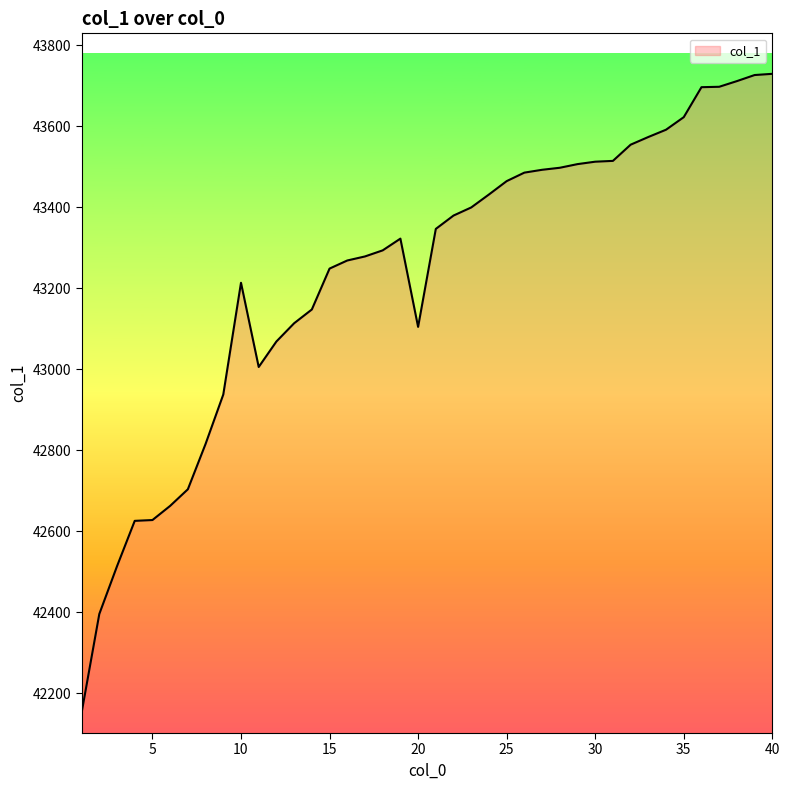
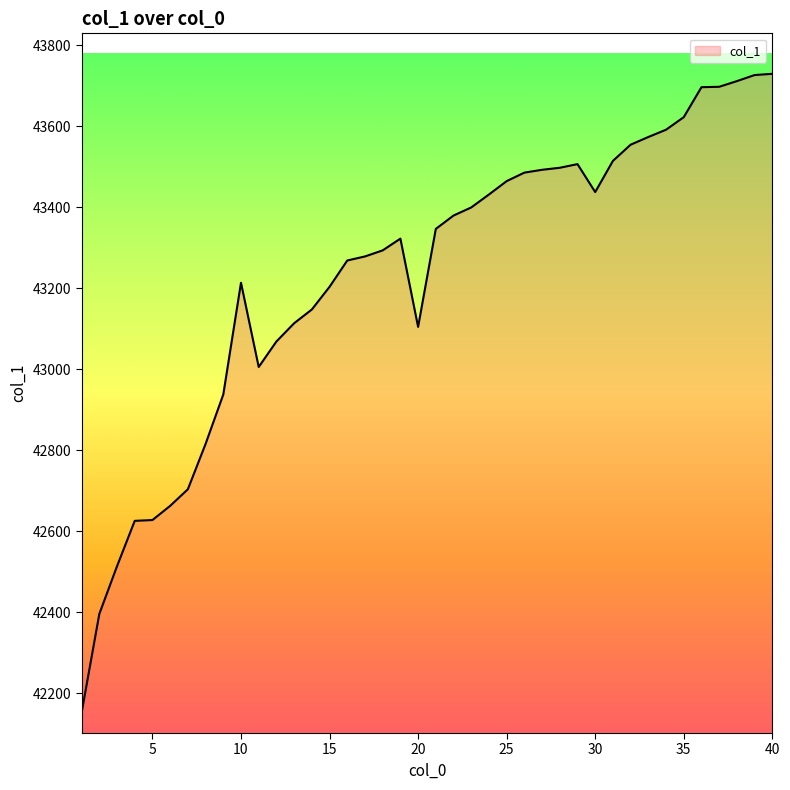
  {
    "5": 42630,
    "10": 43210,
-   "15": 43250,
+   "15": 43200,
    "20": 43110,
    "25": 43470,
-   "30": 43510,
+   "30": 43440,
    "35": 43620,
    "40": 43730
  }
